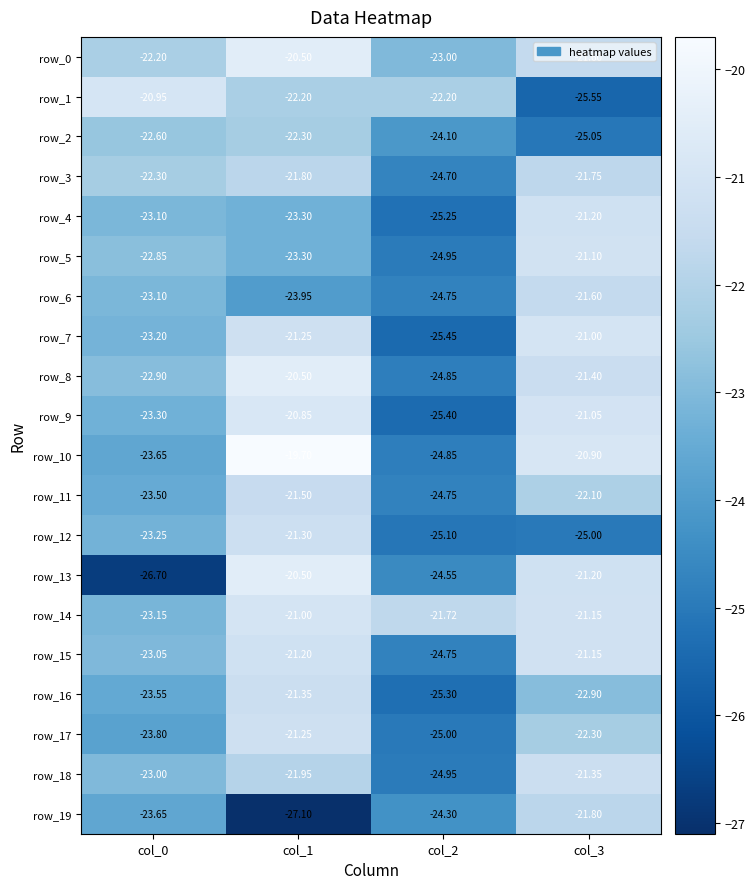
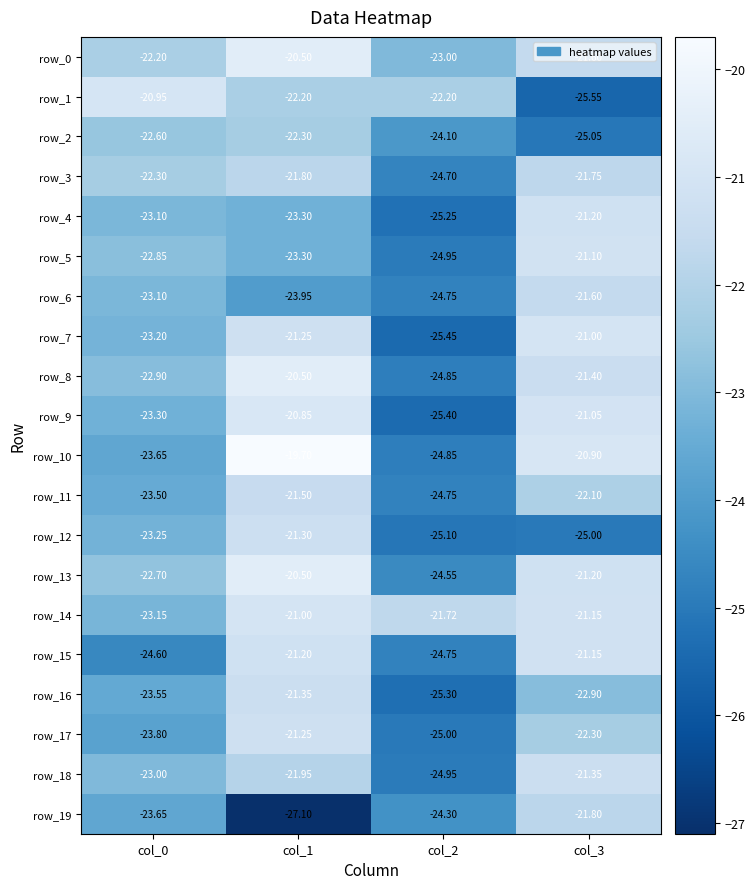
  {
    "row_0": {
      "col_0": -22.20,
      "col_2": -23.00
    },
    "row_1": {
      "col_1": -22.20,
      "col_2": -22.20,
      "col_3": -25.55
    },
    "row_2": {
      "col_0": -22.60,
      "col_1": -22.30,
      "col_2": -24.10,
      "col_3": -25.05
    },
    "row_3": {
      "col_0": -22.30,
      "col_1": -21.80,
      "col_2": -24.70,
      "col_3": -21.75
    },
    "row_4": {
      "col_0": -23.10,
      "col_1": -23.30,
      "col_2": -25.25,
      "col_3": -21.20
    },
    "row_5": {
      "col_0": -22.85,
      "col_1": -23.30,
      "col_2": -24.95
    },
    "row_6": {
      "col_0": -23.10,
      "col_1": -23.95,
      "col_2": -24.75,
      "col_3": -21.60
    },
    "row_7": {
      "col_0": -23.20,
      "col_1": -21.25,
      "col_2": -25.45
    },
    "row_8": {
      "col_0": -22.90,
      "col_2": -24.85,
      "col_3": -21.40
    },
    "row_9": {
      "col_0": -23.30,
      "col_2": -25.40
    },
    "row_10": {
      "col_0": -23.65,
      "col_2": -24.85
    },
    "row_11": {
      "col_0": -23.50,
      "col_1": -21.50,
      "col_2": -24.75,
      "col_3": -22.10
    },
    "row_12": {
      "col_0": -23.25,
      "col_1": -21.30,
      "col_2": -25.10,
      "col_3": -25.00
    },
    "row_13": {
-     "col_0": -26.70,
+     "col_0": -22.70,
      "col_2": -24.55,
      "col_3": -21.20
    },
    "row_14": {
      "col_0": -23.15,
      "col_2": -21.72
    },
    "row_15": {
-     "col_0": -23.05,
+     "col_0": -24.60,
      "col_1": -21.20,
      "col_2": -24.75
    },
    "row_16": {
      "col_0": -23.55,
      "col_1": -21.35,
      "col_2": -25.30,
      "col_3": -22.90
    },
    "row_17": {
      "col_0": -23.80,
      "col_1": -21.25,
      "col_2": -25.00,
      "col_3": -22.30
    },
    "row_18": {
      "col_0": -23.00,
      "col_1": -21.95,
      "col_2": -24.95,
      "col_3": -21.35
    },
    "row_19": {
      "col_0": -23.65,
      "col_1": -27.10,
      "col_2": -24.30,
      "col_3": -21.80
    }
  }
